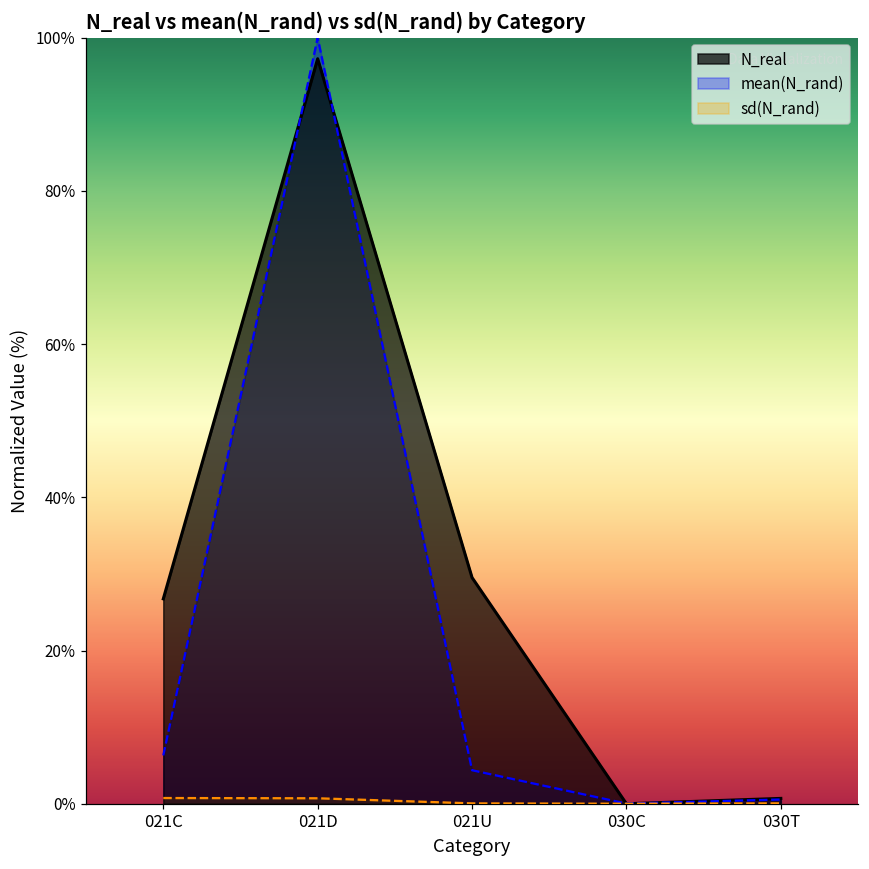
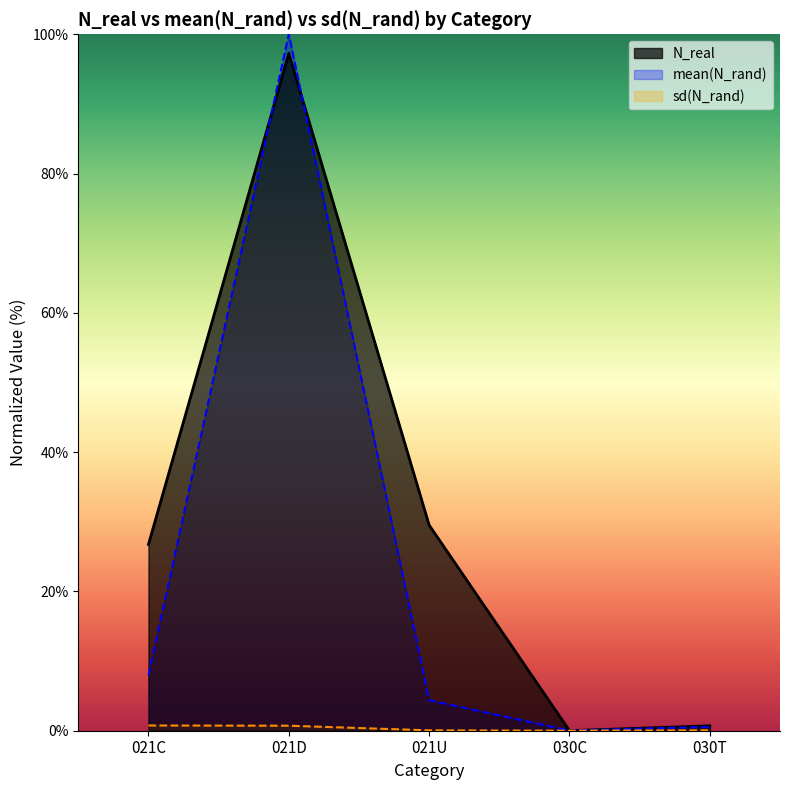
  {
    "N_real": {
      "021C": "27%",
      "021D": "97%",
      "021U": "30%"
    },
    "mean(N_rand)": {
-     "021C": "6%",
+     "021C": "8%",
      "021D": "100%",
      "021U": "4%"
    },
    "sd(N_rand)": {
      "021C": "1%",
      "021D": "1%",
      "021U": "0%",
      "030T": "0%"
    }
  }
